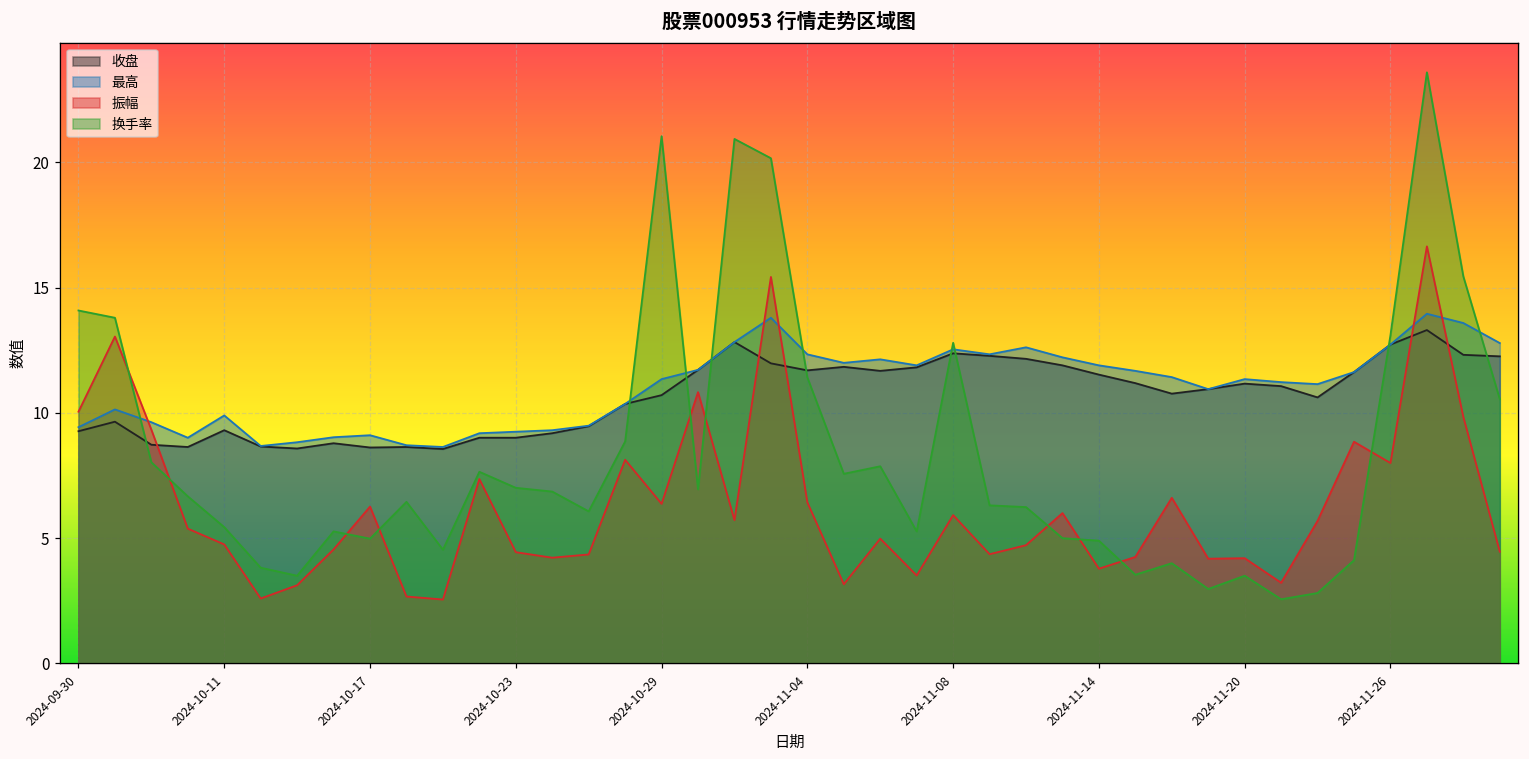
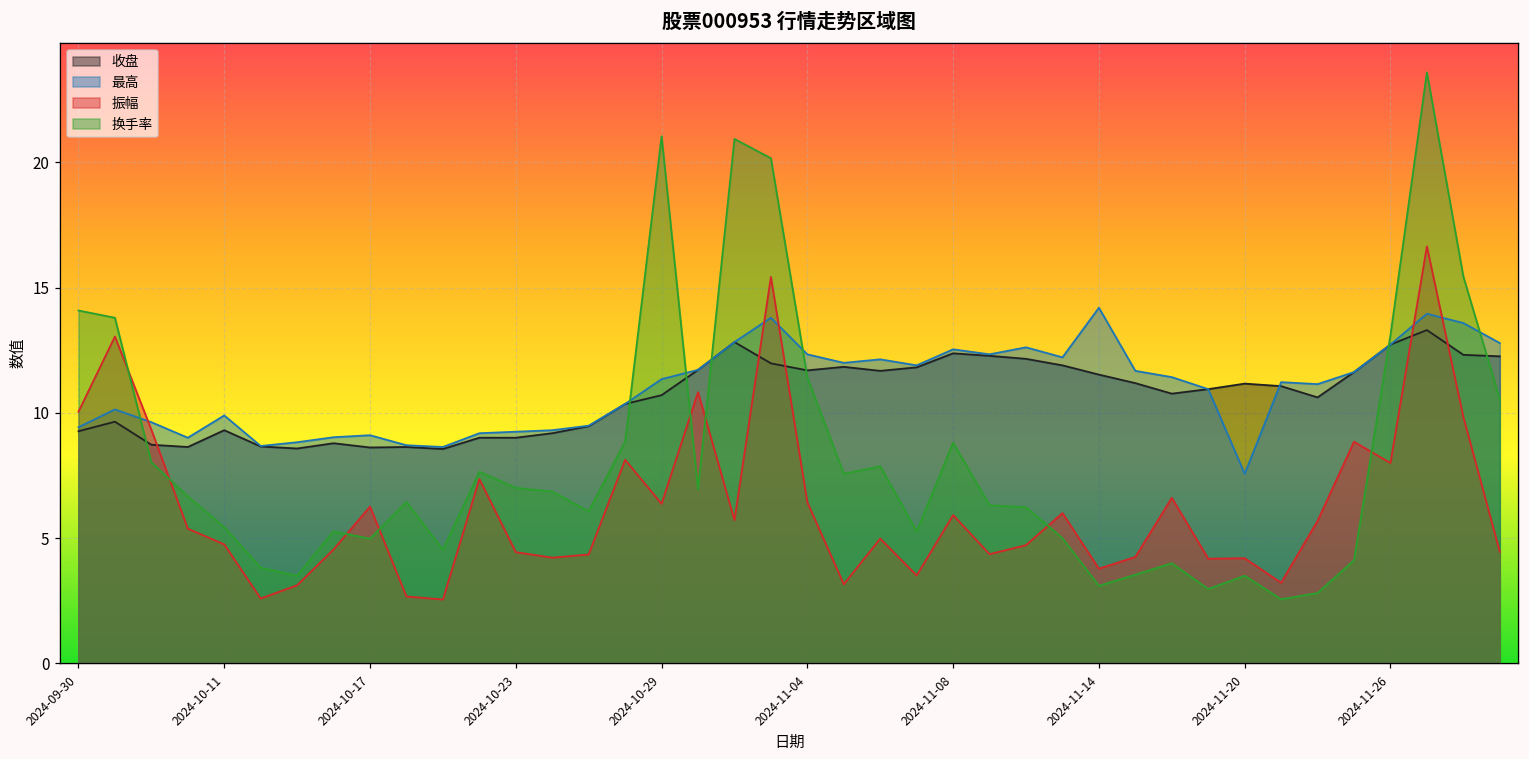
  {
    "收盘": {
      "2024-09-30": 9.3,
      "2024-10-11": 9.3,
      "2024-10-17": 8.6,
      "2024-10-23": 9.0,
      "2024-10-29": 10.7,
      "2024-11-04": 11.7,
      "2024-11-08": 12.4,
      "2024-11-14": 11.5,
      "2024-11-20": 11.2
    },
    "最高": {
      "2024-09-30": 9.4,
      "2024-10-11": 9.9,
      "2024-10-17": 9.1,
      "2024-10-23": 9.3,
      "2024-10-29": 11.4,
      "2024-11-04": 12.3,
      "2024-11-08": 12.5,
-     "2024-11-14": 11.9,
-     "2024-11-20": 11.4
+     "2024-11-14": 14.2,
+     "2024-11-20": 7.6
    },
    "振幅": {
      "2024-09-30": 10.1,
      "2024-10-11": 4.8,
      "2024-10-17": 6.3,
      "2024-10-23": 4.4,
      "2024-10-29": 6.4,
      "2024-11-04": 6.4,
      "2024-11-08": 5.9,
      "2024-11-14": 3.8,
      "2024-11-20": 4.2,
      "2024-11-26": 8.0
    },
    "换手率": {
      "2024-09-30": 14.1,
      "2024-10-11": 5.4,
      "2024-10-17": 5.0,
      "2024-10-23": 7.0,
      "2024-10-29": 21.1,
      "2024-11-04": 11.4,
-     "2024-11-08": 12.8,
-     "2024-11-14": 4.9,
+     "2024-11-08": 8.8,
+     "2024-11-14": 3.1,
      "2024-11-20": 3.5,
      "2024-11-26": 13.1
    }
  }
